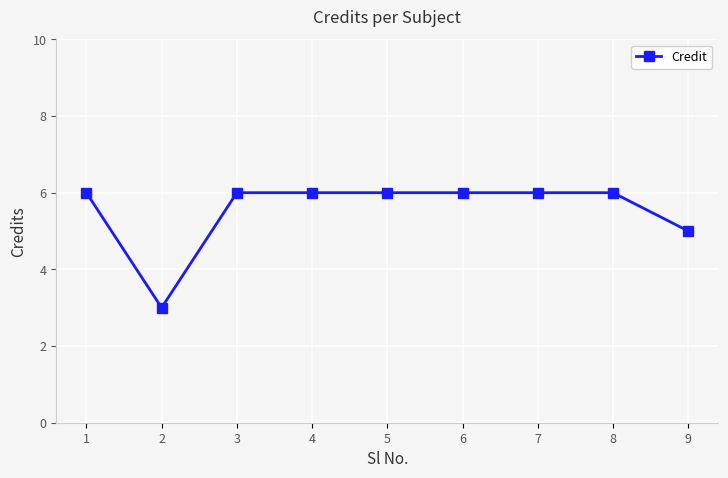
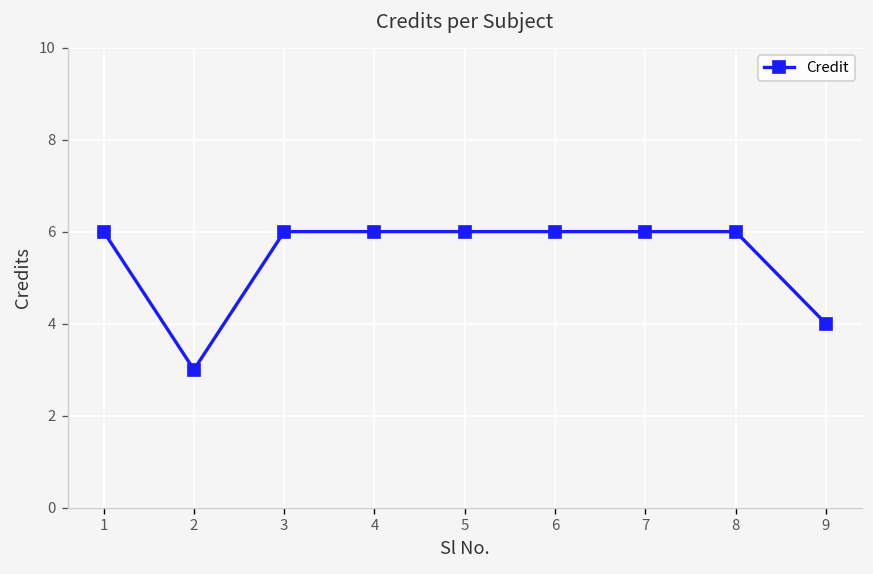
  {
    "1": 6,
    "2": 3,
    "3": 6,
    "4": 6,
    "5": 6,
    "6": 6,
    "7": 6,
    "8": 6,
-   "9": 5
+   "9": 4
  }
